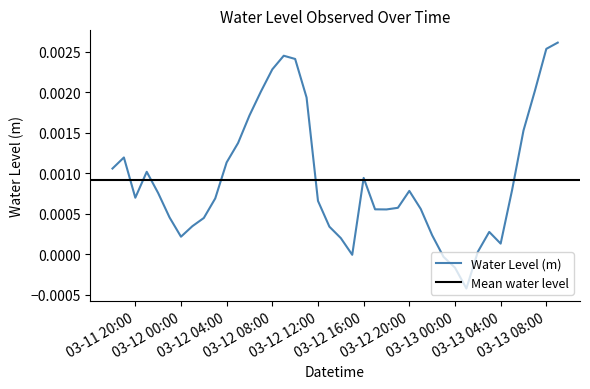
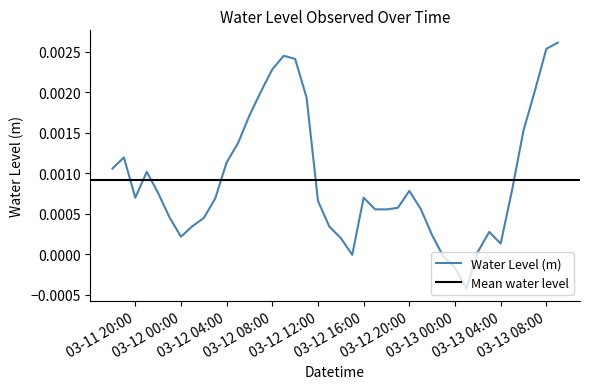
  {
    "03-11 20:00": 0.0007,
    "03-12 00:00": 0.0002,
    "03-12 04:00": 0.0011,
    "03-12 08:00": 0.0023,
    "03-12 12:00": 0.0007,
-   "03-12 16:00": 0.0009,
+   "03-12 16:00": 0.0007,
    "03-12 20:00": 0.0008,
    "03-13 04:00": 0.0001,
    "03-13 08:00": 0.0025
  }
